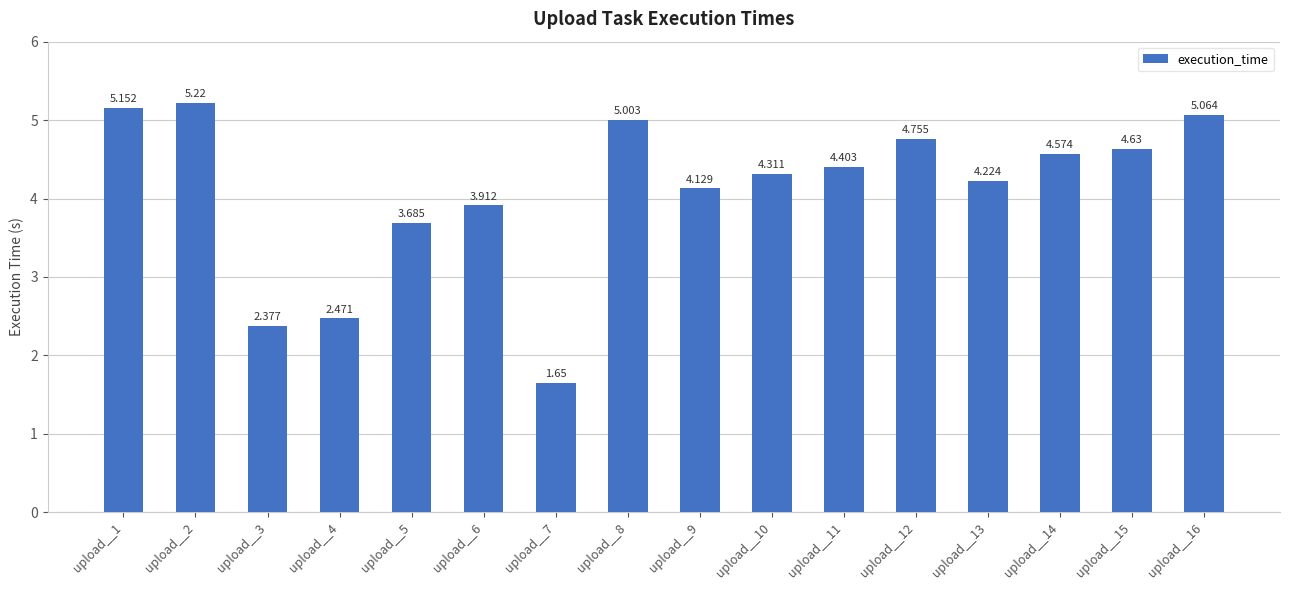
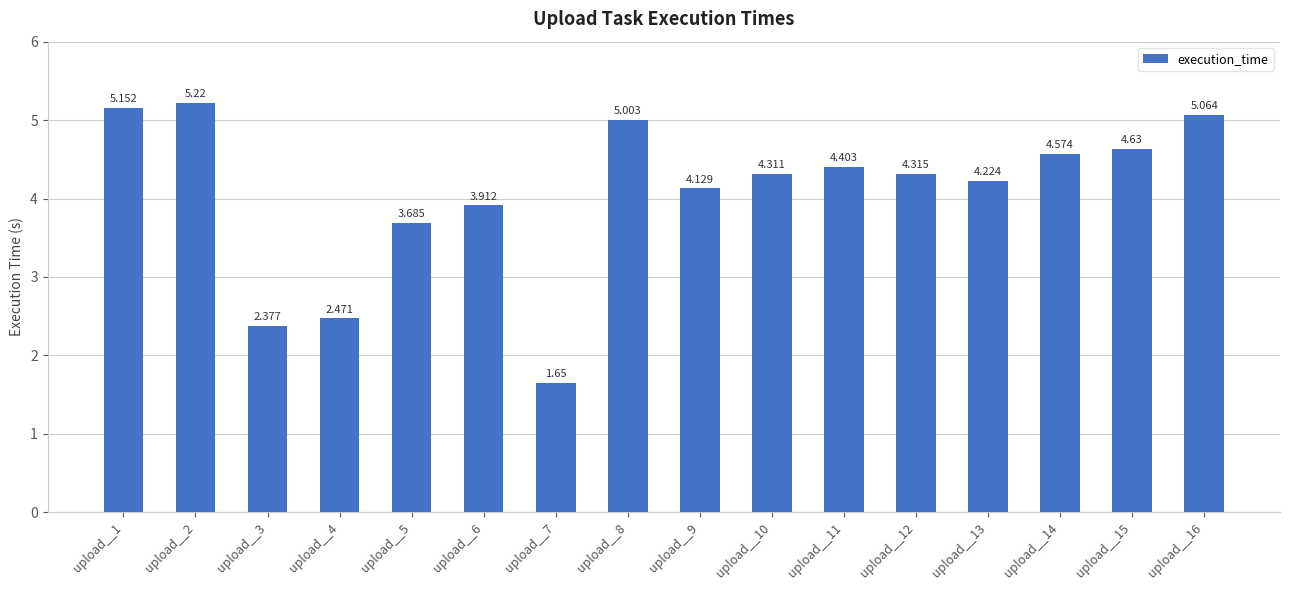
  {
    "upload__1": 5.152,
    "upload__2": 5.22,
    "upload__3": 2.377,
    "upload__4": 2.471,
    "upload__5": 3.685,
    "upload__6": 3.912,
    "upload__7": 1.65,
    "upload__8": 5.003,
    "upload__9": 4.129,
    "upload__10": 4.311,
    "upload__11": 4.403,
-   "upload__12": 4.755,
+   "upload__12": 4.315,
    "upload__13": 4.224,
    "upload__14": 4.574,
    "upload__15": 4.63,
    "upload__16": 5.064
  }
